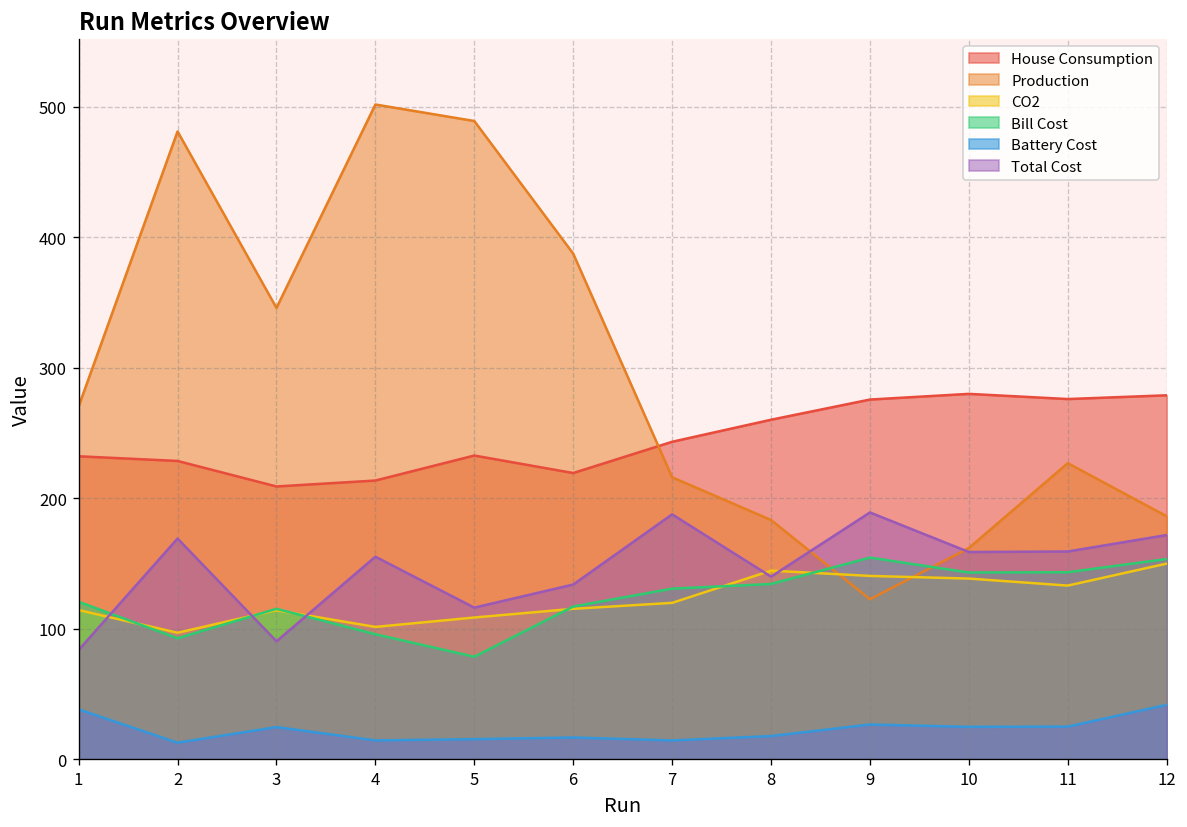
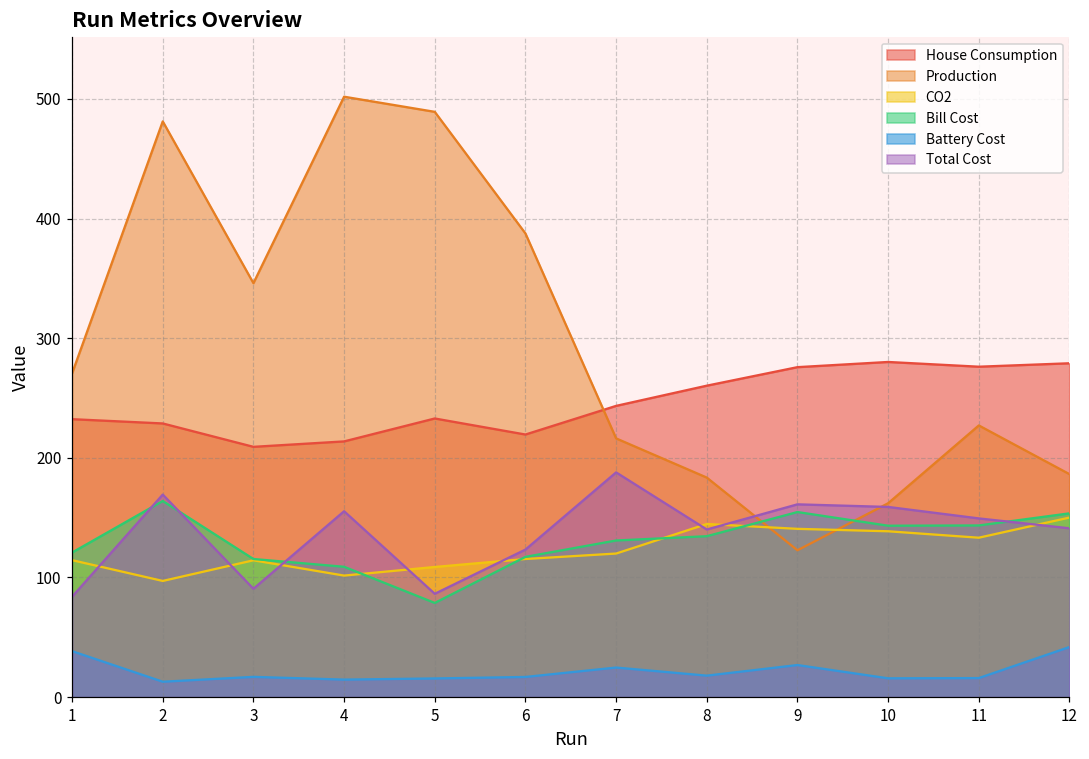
  {
    "Bill Cost": {
      "1": 121,
-     "2": 93,
-     "4": 96,
+     "2": 164,
+     "4": 109,
      "5": 79,
      "7": 131,
      "8": 135,
      "9": 155,
      "10": 143,
      "11": 143,
      "12": 154
    },
    "Battery Cost": {
      "1": 38,
      "2": 13,
-     "3": 25,
+     "3": 17,
      "4": 15,
      "5": 16,
      "6": 17,
-     "7": 15,
+     "7": 25,
      "8": 18,
      "9": 27,
-     "10": 25,
-     "11": 25,
+     "10": 16,
+     "11": 16,
      "12": 42
    },
    "Total Cost": {
      "1": 84,
      "2": 169,
      "3": 91,
      "4": 155,
-     "5": 116,
-     "6": 134,
+     "5": 86,
+     "6": 123,
      "7": 188,
      "8": 140,
-     "9": 189,
+     "9": 161,
      "10": 159,
-     "11": 159,
-     "12": 172
+     "11": 149,
+     "12": 141
    }
  }
